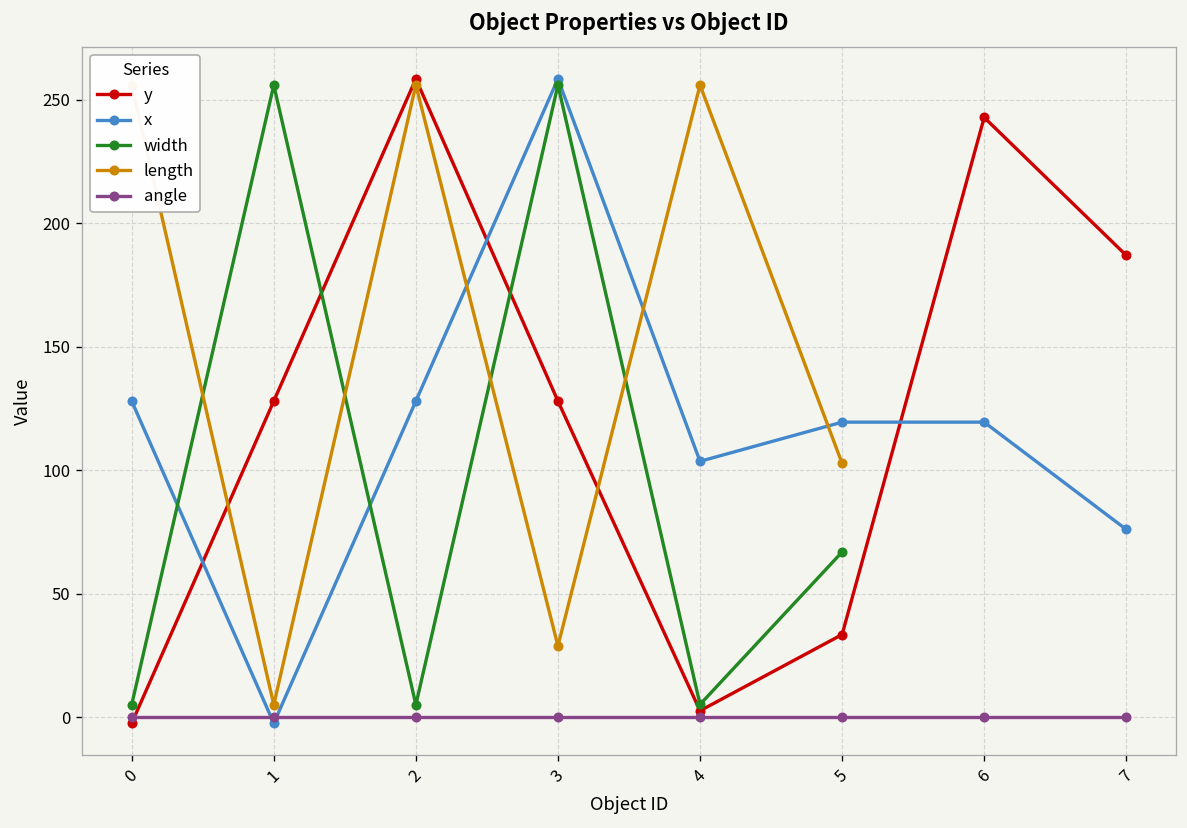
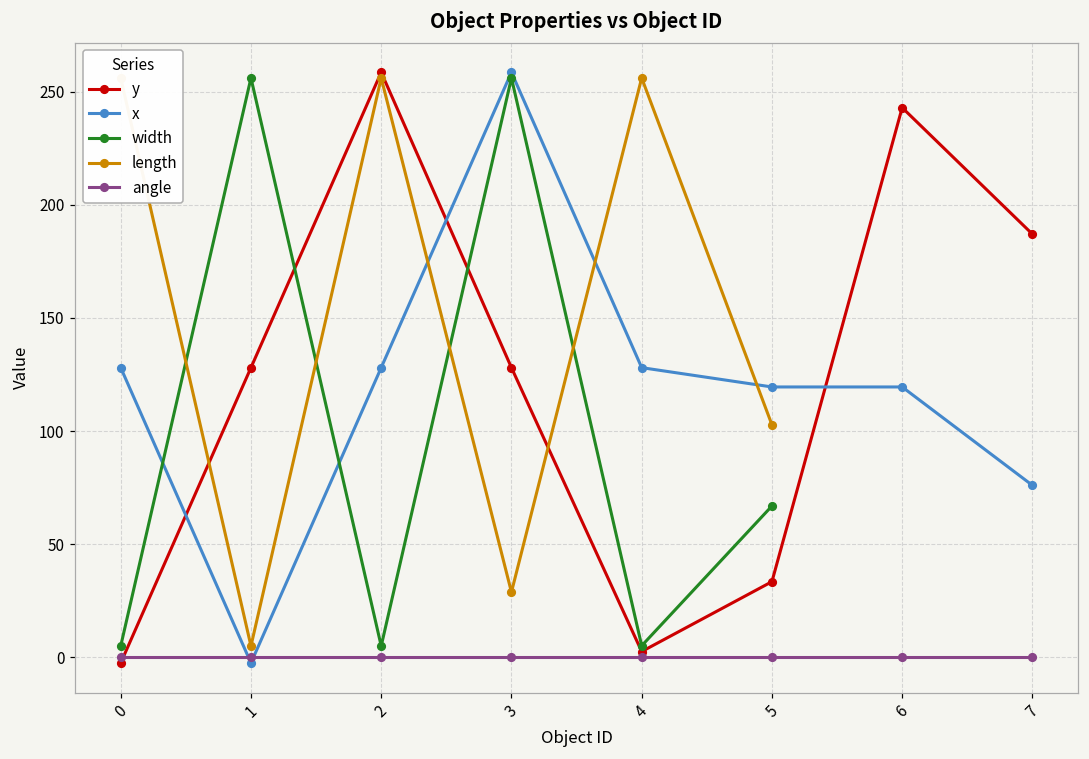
  {
    "y": {
      "0": -3,
      "1": 128,
      "2": 259,
      "3": 128,
      "4": 3,
      "5": 33,
      "6": 243,
      "7": 187
    },
    "x": {
      "0": 128,
      "1": -3,
      "2": 128,
      "3": 259,
-     "4": 104,
+     "4": 128,
      "5": 119,
      "6": 119,
      "7": 76
    },
    "width": {
      "0": 5,
      "1": 256,
      "2": 5,
      "3": 256,
      "4": 5,
      "5": 67
    },
    "length": {
      "1": 5,
      "2": 256,
      "3": 29,
      "4": 256,
      "5": 103
    },
    "angle": {
      "0": 0,
      "1": 0,
      "2": 0,
      "3": 0,
      "4": 0,
      "5": 0,
      "6": 0,
      "7": 0
    }
  }
